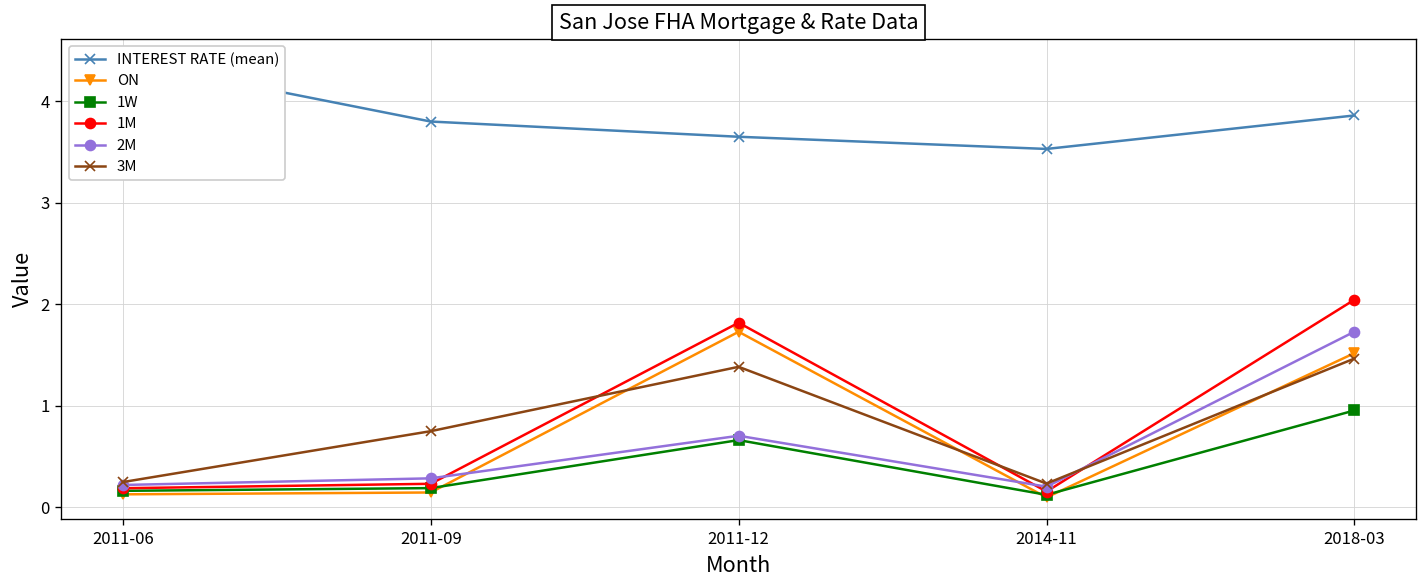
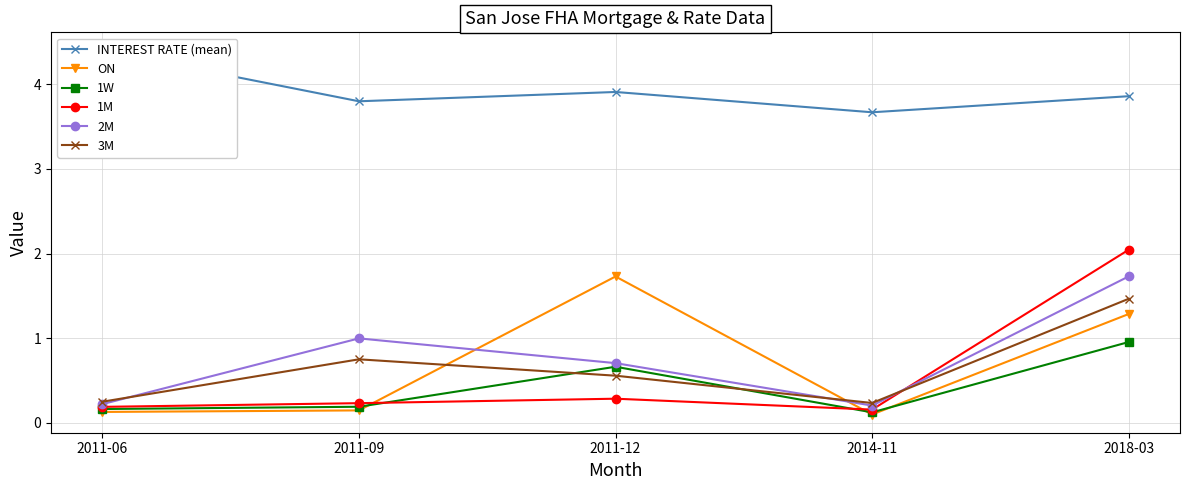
  {
    "INTEREST RATE (mean)": {
      "2011-09": 3.8,
-     "2011-12": 3.7,
-     "2014-11": 3.5,
+     "2011-12": 3.9,
+     "2014-11": 3.7,
      "2018-03": 3.9
    },
    "ON": {
      "2011-06": 0.1,
      "2011-09": 0.1,
      "2011-12": 1.7,
-     "2018-03": 1.5
+     "2018-03": 1.3
    },
    "1W": {
      "2011-09": 0.2,
      "2011-12": 0.7,
      "2018-03": 1.0
    },
    "1M": {
      "2011-09": 0.2,
-     "2011-12": 1.8,
+     "2011-12": 0.3,
      "2014-11": 0.2,
      "2018-03": 2.0
    },
    "2M": {
-     "2011-09": 0.3,
+     "2011-09": 1.0,
      "2011-12": 0.7,
      "2014-11": 0.2,
      "2018-03": 1.7
    },
    "3M": {
      "2011-09": 0.7,
-     "2011-12": 1.4,
+     "2011-12": 0.6,
      "2014-11": 0.2,
      "2018-03": 1.5
    }
  }
